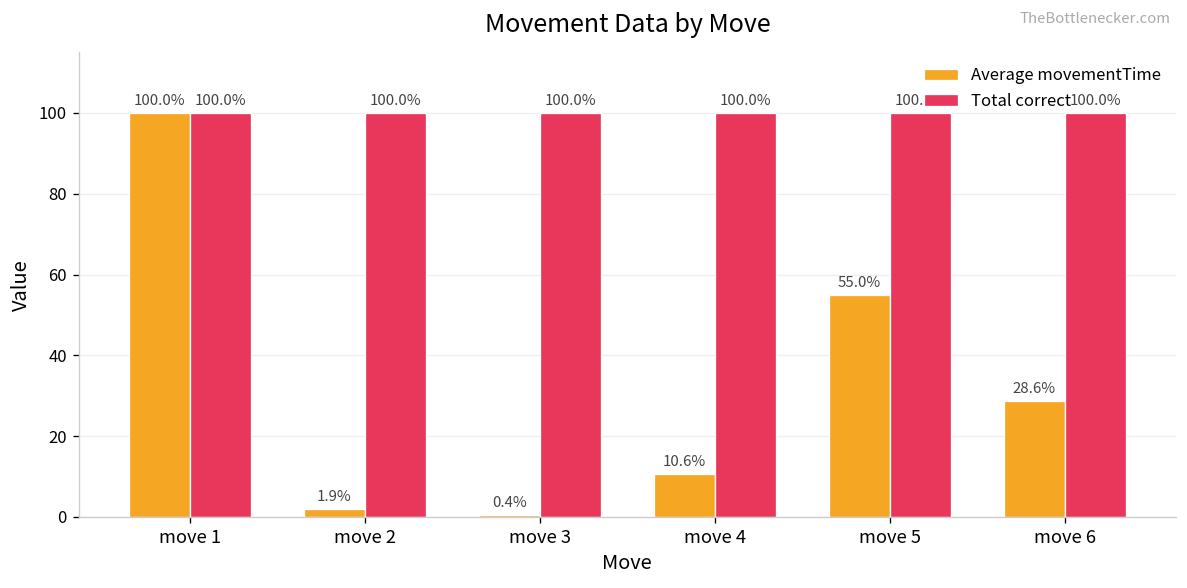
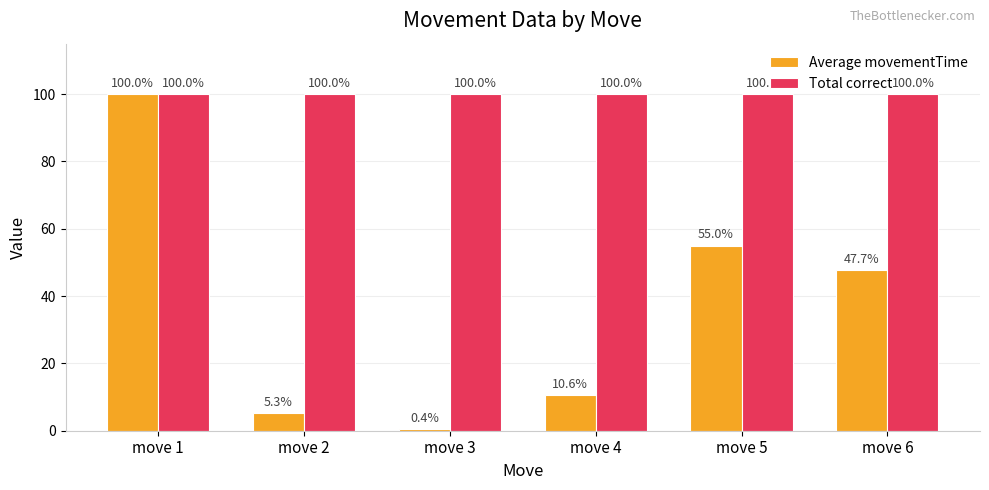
  {
    "Average movementTime": {
      "move 1": "100.0%",
-     "move 2": "1.9%",
+     "move 2": "5.3%",
      "move 3": "0.4%",
      "move 4": "10.6%",
      "move 5": "55.0%",
-     "move 6": "28.6%"
+     "move 6": "47.7%"
    },
    "Total correct": {
      "move 1": "100.0%",
      "move 2": "100.0%",
      "move 3": "100.0%",
      "move 4": "100.0%",
      "move 5": "100.0%",
      "move 6": "100.0%"
    }
  }
